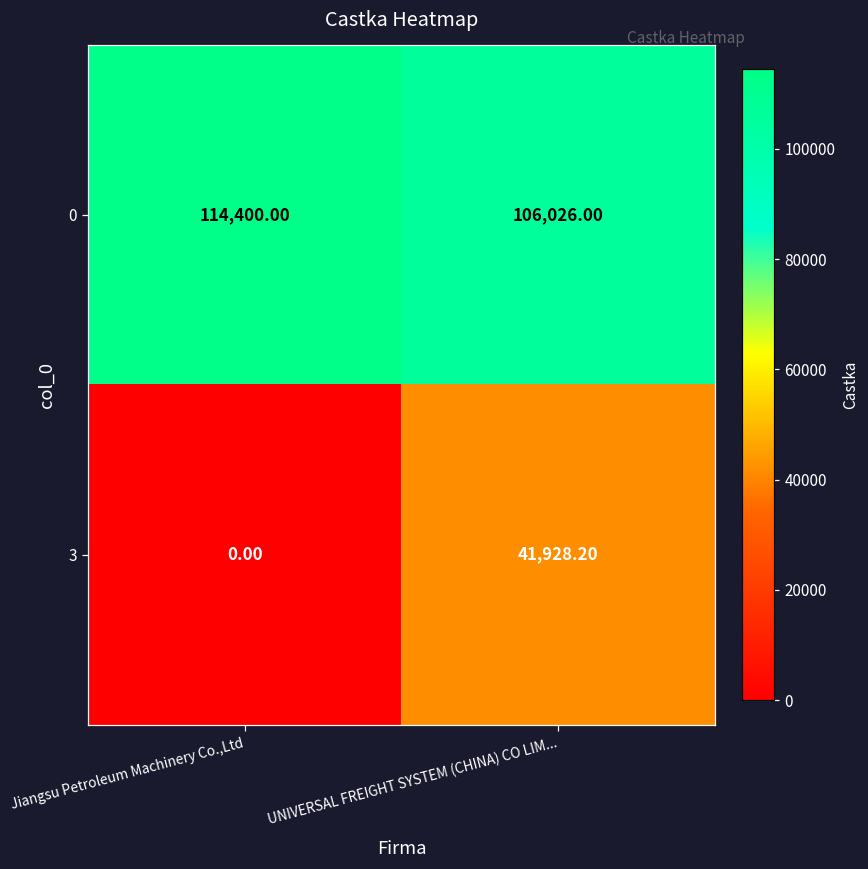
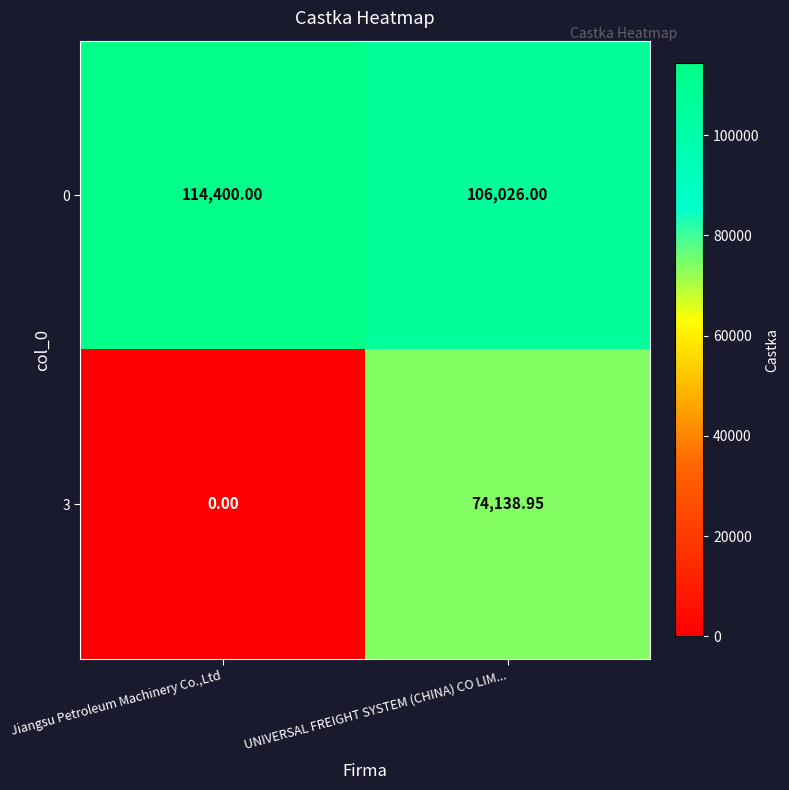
  {
    "0": {
      "Jiangsu Petroleum Machinery Co.,Ltd": "114,400.00",
      "UNIVERSAL FREIGHT SYSTEM (CHINA) CO LIM...": "106,026.00"
    },
    "3": {
      "Jiangsu Petroleum Machinery Co.,Ltd": "0.00",
-     "UNIVERSAL FREIGHT SYSTEM (CHINA) CO LIM...": "41,928.20"
+     "UNIVERSAL FREIGHT SYSTEM (CHINA) CO LIM...": "74,138.95"
    }
  }
